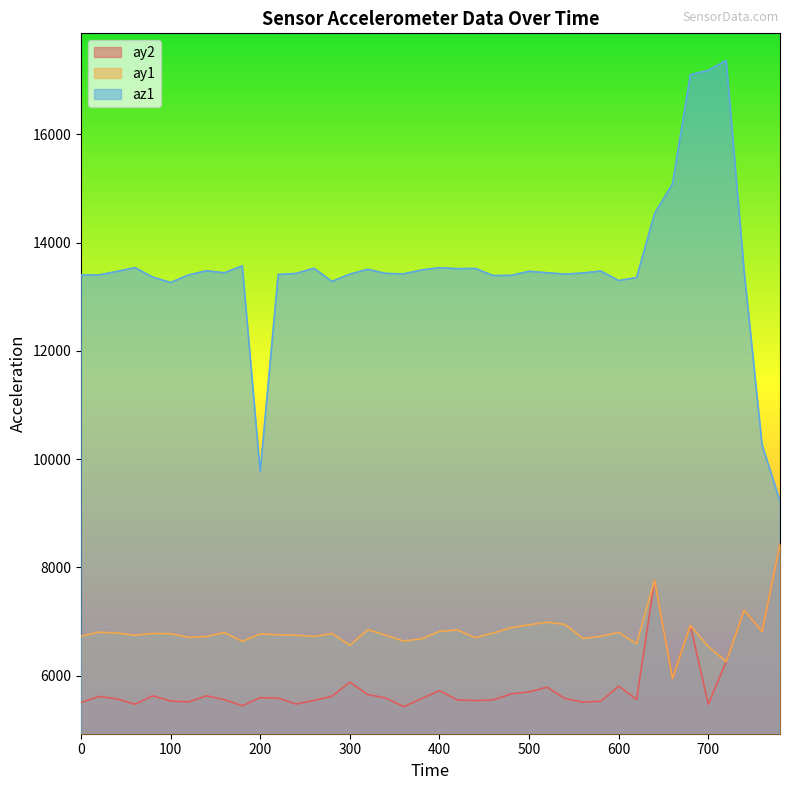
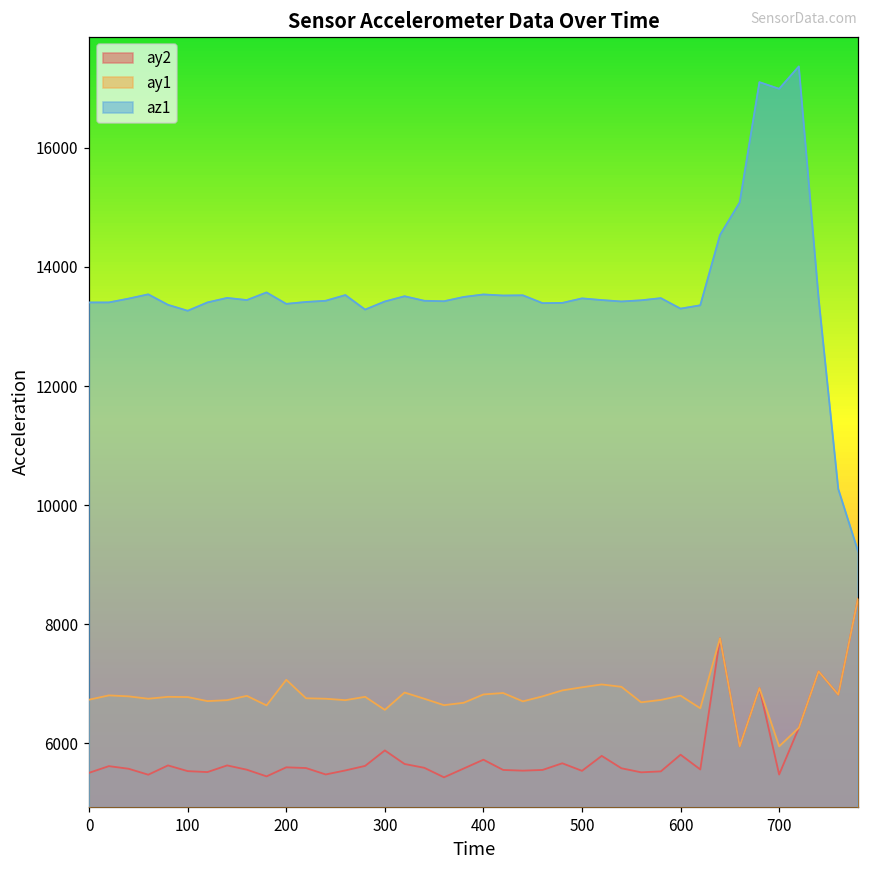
  {
    "ay2": {
      "0": 5500,
      "100": 5500,
      "200": 5600,
      "300": 5900,
      "400": 5700,
-     "500": 5700,
+     "500": 5500,
      "600": 5800,
      "700": 5500
    },
    "ay1": {
      "0": 6700,
      "100": 6800,
-     "200": 6800,
+     "200": 7100,
      "300": 6600,
      "400": 6800,
      "500": 6900,
      "600": 6800,
-     "700": 6500
+     "700": 5900
    },
    "az1": {
      "0": 13400,
      "100": 13300,
-     "200": 9800,
+     "200": 13400,
      "300": 13400,
      "400": 13500,
      "500": 13500,
      "600": 13300,
-     "700": 17200
+     "700": 17000
    }
  }
